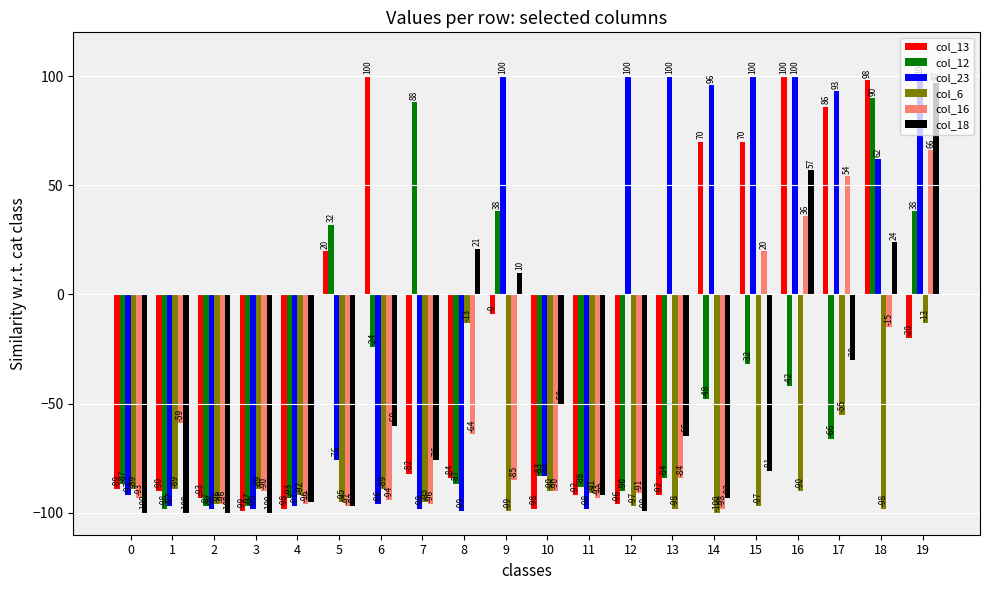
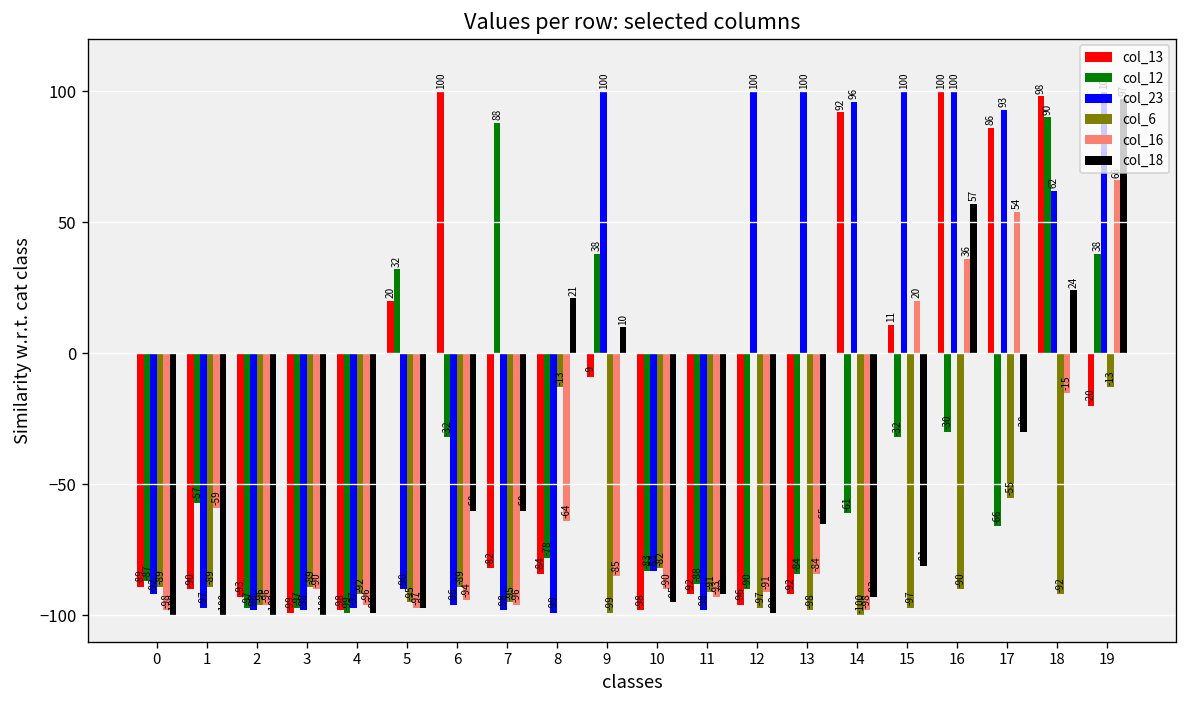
  {
    "col_13": {
      "1": -90,
      "2": -93,
      "5": 20,
      "6": 100,
      "7": -82,
      "8": -84,
      "9": -9,
      "10": -98,
      "11": -92,
      "12": -96,
      "13": -92,
-     "14": 70,
-     "15": 70,
+     "14": 92,
+     "15": 11,
      "16": 100,
      "17": 86,
      "18": 98,
      "19": -20
    },
    "col_12": {
-     "1": -98,
-     "4": -93,
+     "1": -57,
+     "4": -99,
      "5": 32,
-     "6": -24,
+     "6": -32,
      "7": 88,
-     "8": -87,
+     "8": -78,
      "9": 38,
      "11": -88,
      "12": -90,
      "13": -84,
-     "14": -48,
+     "14": -61,
      "15": -32,
-     "16": -42,
+     "16": -30,
      "17": -66,
      "18": 90,
      "19": 38
    },
    "col_23": {
      "1": -97,
-     "5": -76,
+     "5": -90,
      "6": -96,
      "8": -99,
      "9": 100,
      "11": -98,
      "12": 100,
      "13": 100,
      "14": 96,
      "15": 100,
      "16": 100,
      "17": 93,
      "18": 62
    },
    "col_6": {
      "1": -89,
      "4": -92,
      "6": -89,
      "8": -13,
      "9": -99,
-     "10": -90,
+     "10": -82,
      "12": -97,
      "13": -98,
      "15": -97,
      "16": -90,
      "17": -55,
-     "18": -98,
+     "18": -92,
      "19": -13
    },
    "col_16": {
-     "0": -93,
+     "0": -98,
      "1": -59,
      "4": -96,
      "6": -94,
      "8": -64,
      "9": -85,
      "10": -90,
      "12": -91,
      "13": -84,
      "15": 20,
      "16": 36,
      "17": 54,
      "18": -15,
      "19": 66
    },
    "col_18": {
      "1": -100,
-     "4": -95,
-     "7": -76,
-     "10": -50,
+     "4": -99,
+     "7": -60,
+     "10": -95,
      "13": -65
    }
  }
